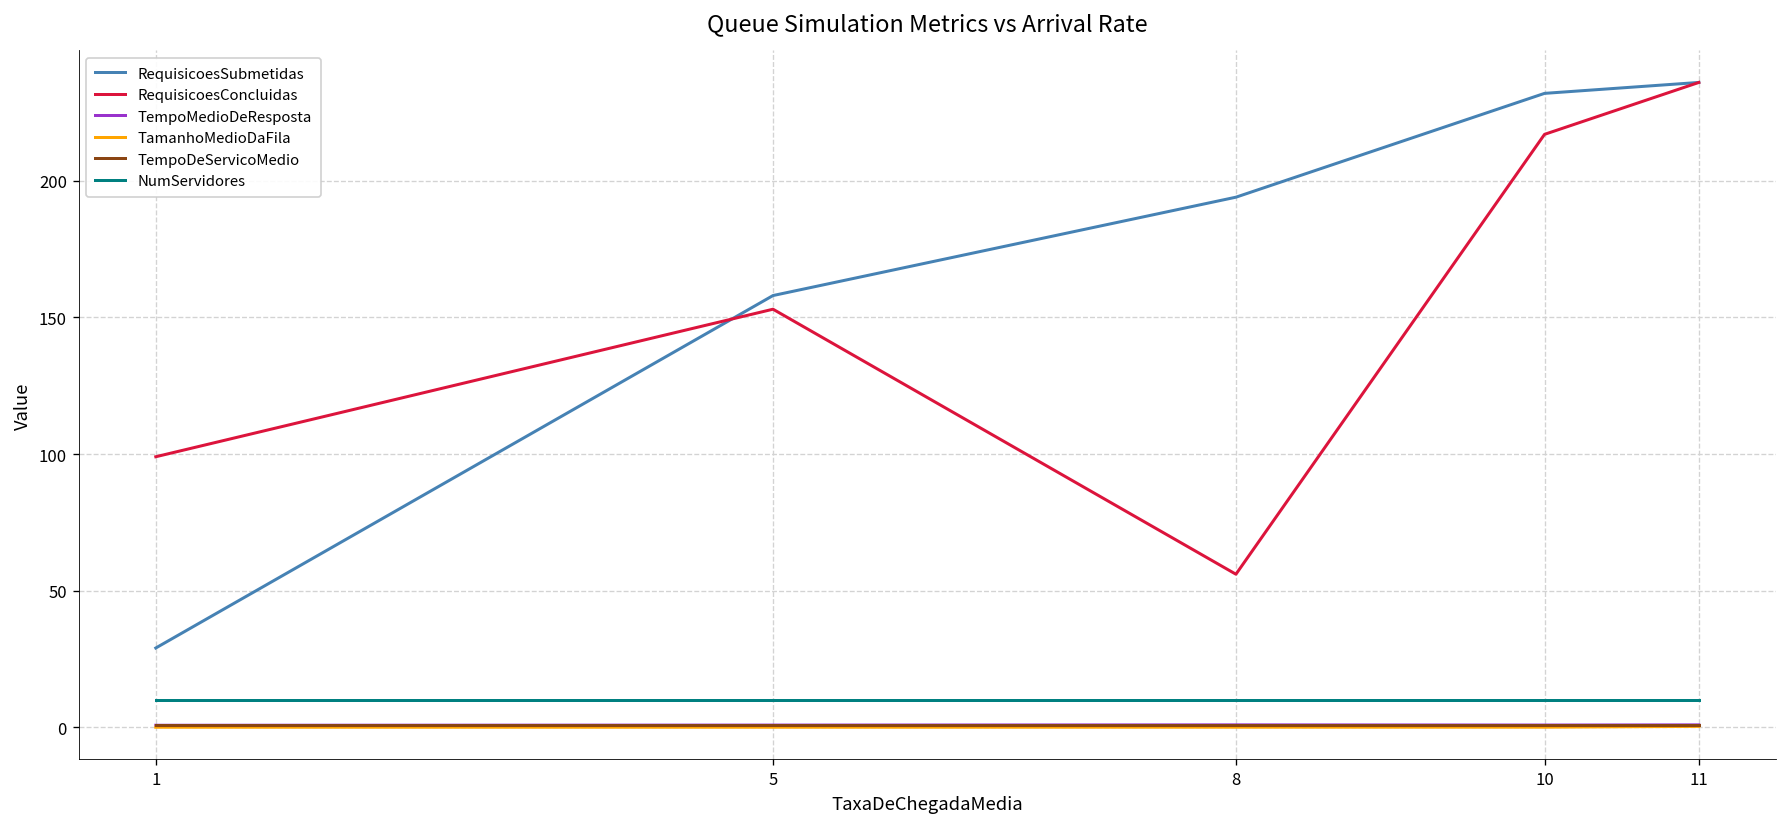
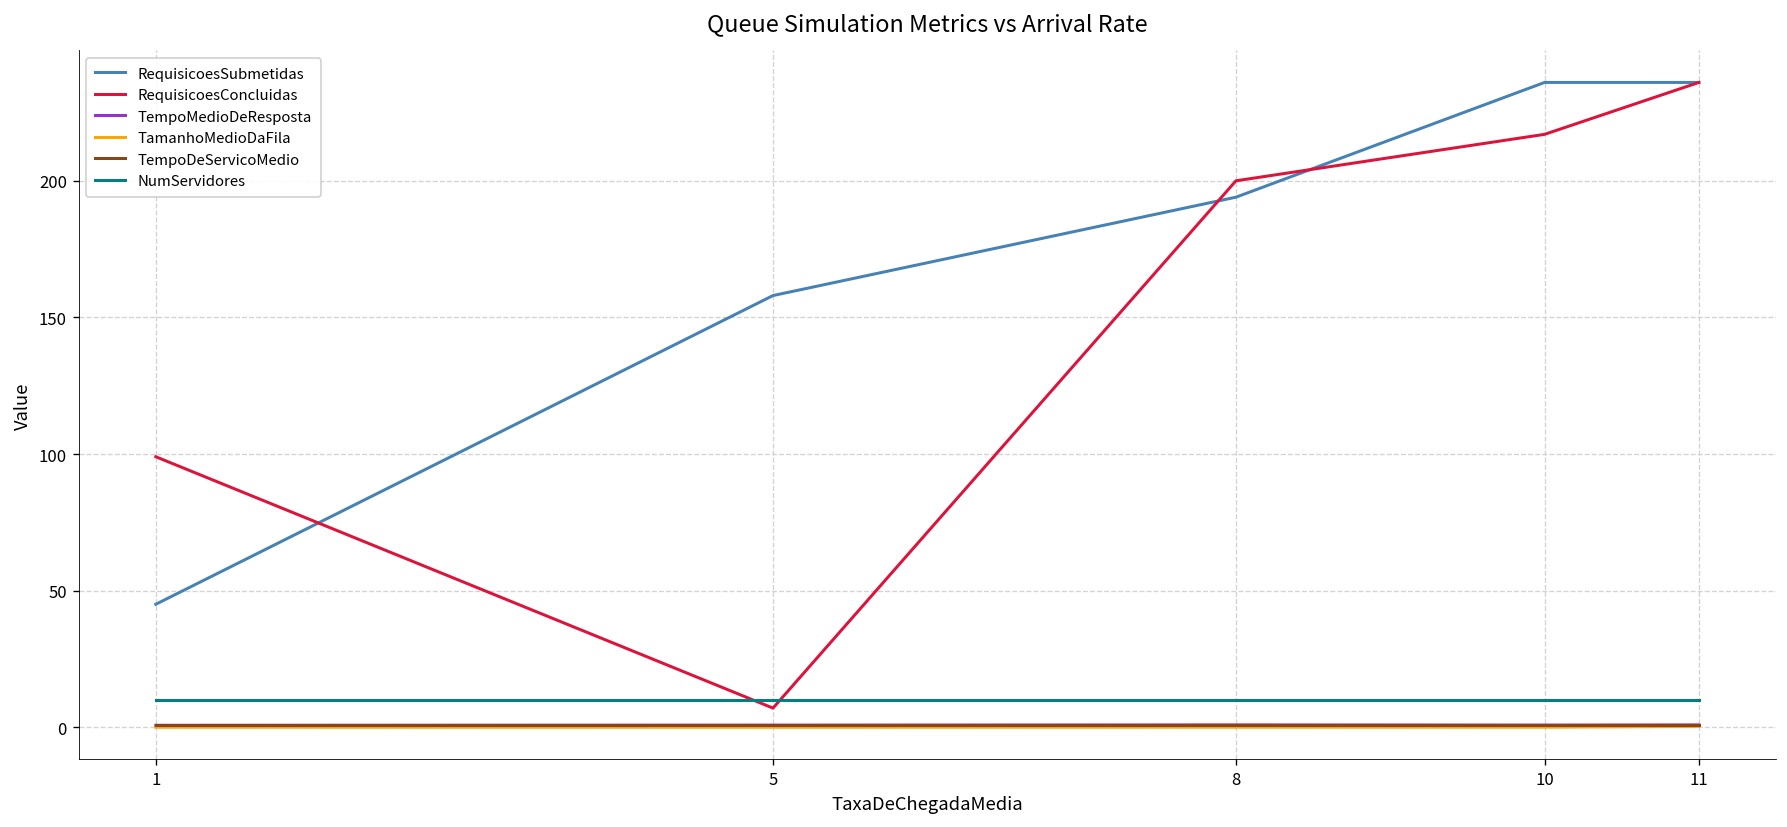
  {
    "RequisicoesSubmetidas": {
-     "1": 29,
+     "1": 45,
      "5": 158,
      "8": 194,
-     "10": 232
+     "10": 236
    },
    "RequisicoesConcluidas": {
      "1": 99,
-     "5": 153,
-     "8": 56,
+     "5": 7,
+     "8": 200,
      "10": 217
    },
    "NumServidores": {
      "1": 10,
      "5": 10,
      "8": 10,
      "10": 10,
      "11": 10
    }
  }
